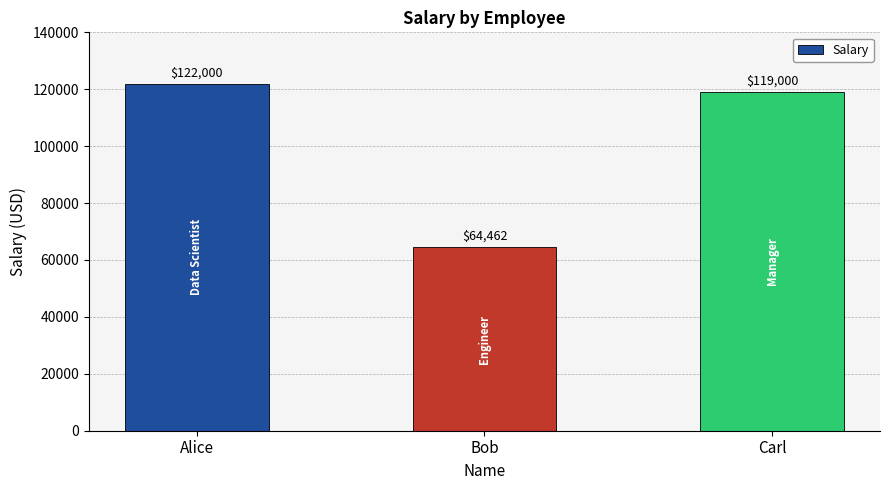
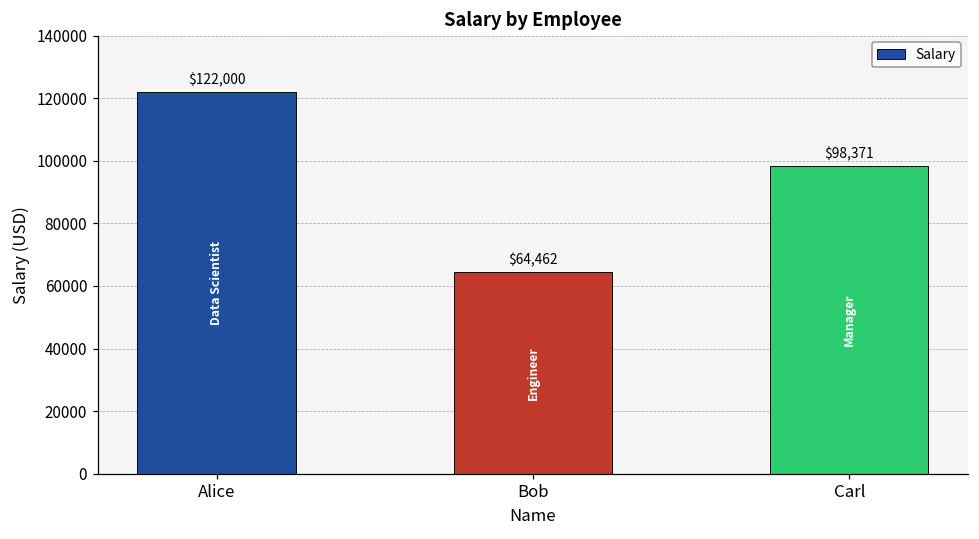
  {
    "Alice": "$122,000",
    "Bob": "$64,462",
-   "Carl": "$119,000"
+   "Carl": "$98,371"
  }
